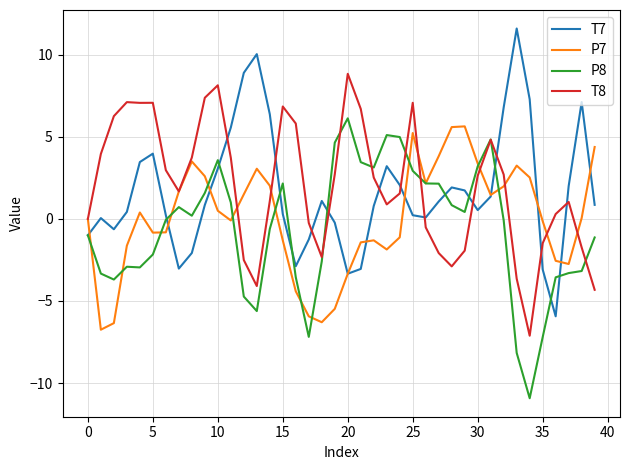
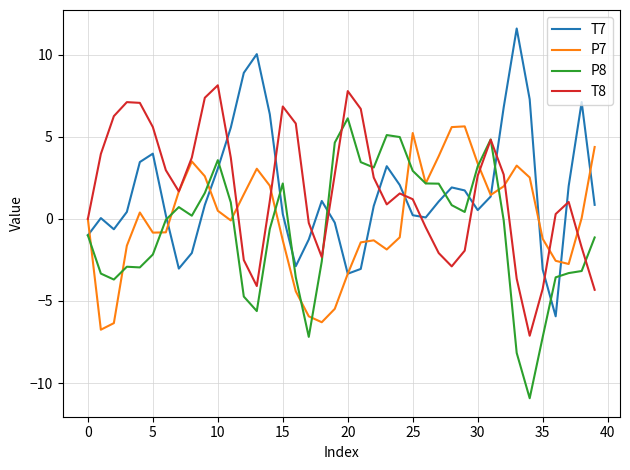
  {
    "T7": {
      "5": 4.0,
      "10": 3.1,
      "15": 0.3,
      "25": 0.2,
      "30": 0.5,
      "35": -3.1
    },
    "P7": {
      "5": -0.8,
      "10": 0.5,
      "15": -1.3,
      "25": 5.2,
      "30": 3.4,
-     "35": -0.1
+     "35": -1.2
    },
    "P8": {
      "5": -2.2,
      "10": 3.6,
      "15": 2.2,
      "20": 6.1,
      "25": 2.9,
      "30": 3.2,
      "35": -7.2
    },
    "T8": {
-     "5": 7.1,
+     "5": 5.6,
      "10": 8.1,
      "15": 6.9,
-     "20": 8.8,
-     "25": 7.1,
+     "20": 7.8,
+     "25": 1.2,
      "30": 2.6,
-     "35": -1.5
+     "35": -4.3
    }
  }
